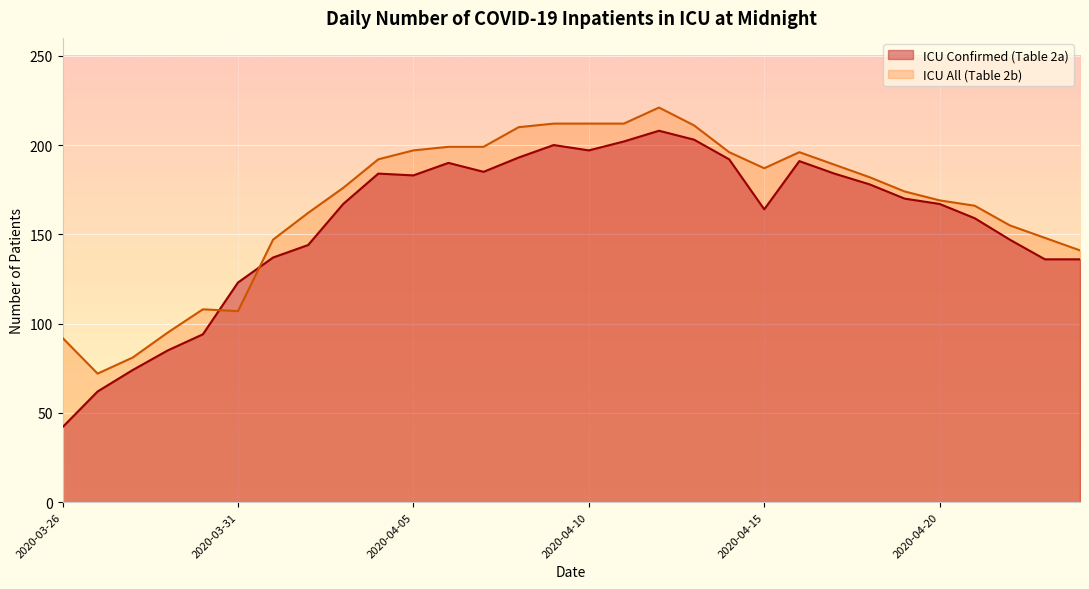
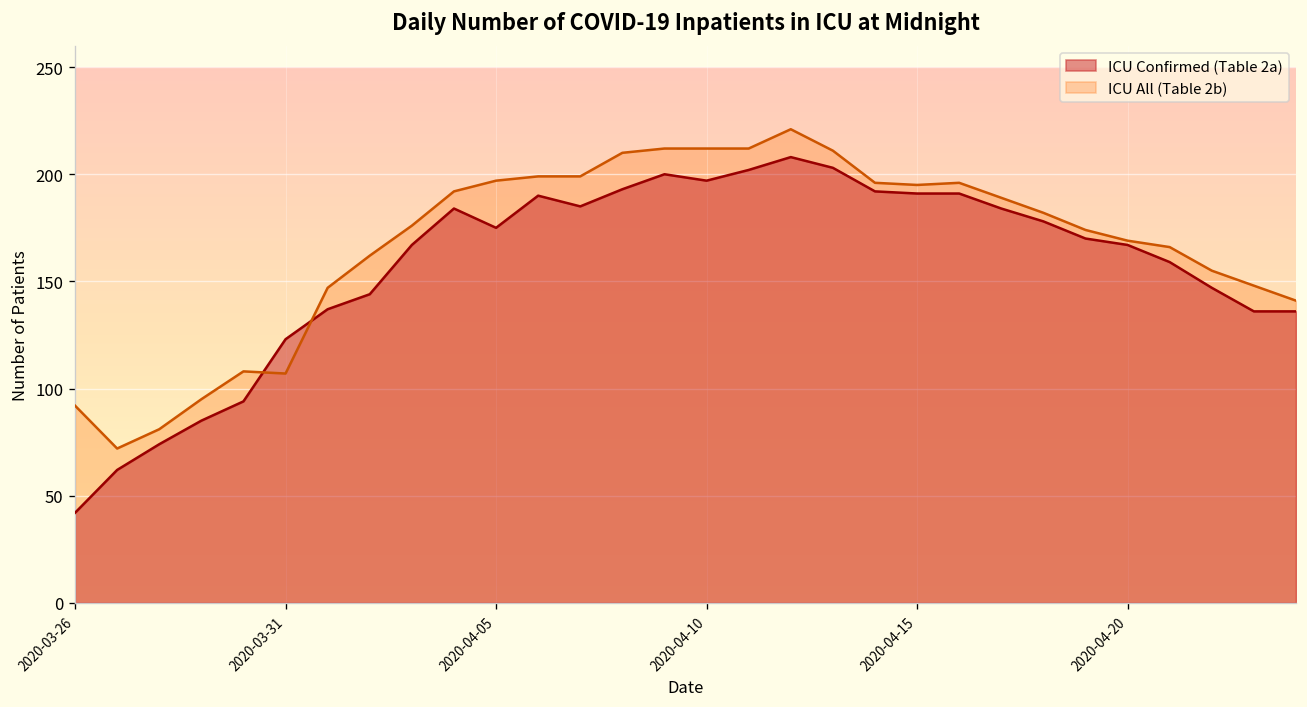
  {
    "ICU Confirmed (Table 2a)": {
      "2020-03-26": 42,
      "2020-03-31": 123,
-     "2020-04-05": 183,
+     "2020-04-05": 175,
      "2020-04-10": 197,
-     "2020-04-15": 164,
+     "2020-04-15": 191,
      "2020-04-20": 167
    },
    "ICU All (Table 2b)": {
      "2020-03-26": 92,
      "2020-03-31": 107,
      "2020-04-05": 197,
      "2020-04-10": 212,
-     "2020-04-15": 187,
+     "2020-04-15": 195,
      "2020-04-20": 169
    }
  }
